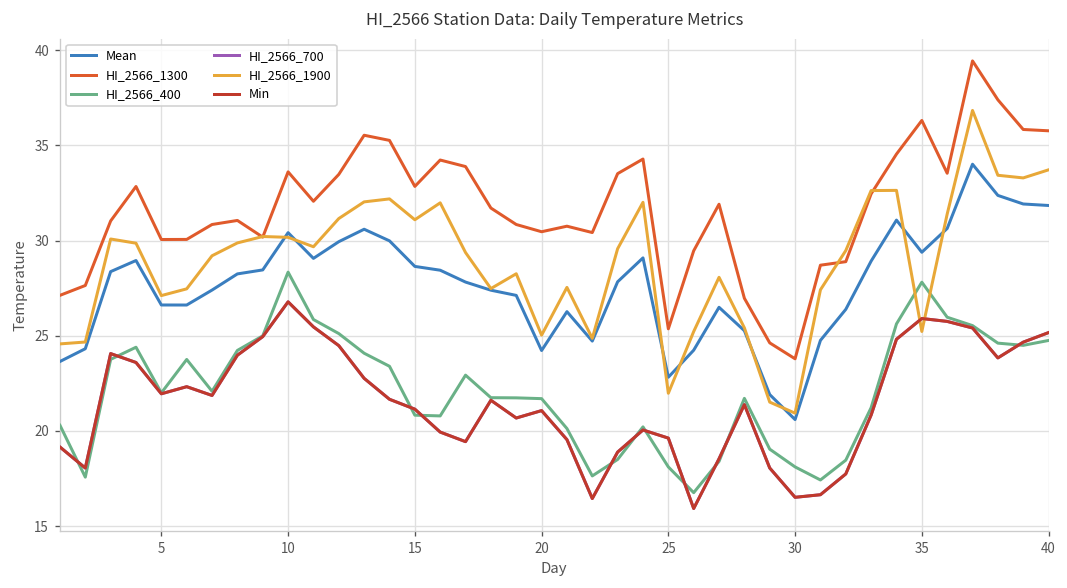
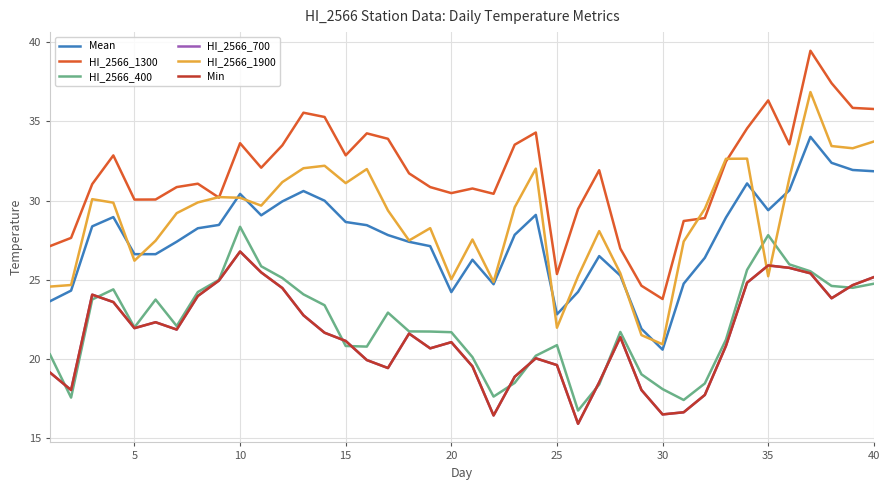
  {
    "Mean": {
      "5": 26.6,
      "10": 30.4,
      "15": 28.6,
      "20": 24.2,
      "25": 22.8,
      "30": 20.6,
      "35": 29.4,
      "40": 31.8
    },
    "HI_2566_400": {
      "10": 28.3,
      "15": 20.8,
      "20": 21.7,
-     "25": 18.1,
+     "25": 20.9,
      "30": 18.1,
      "35": 27.8,
      "40": 24.8
    },
    "HI_2566_1900": {
-     "5": 27.1,
+     "5": 26.2,
      "10": 30.2,
      "15": 31.1,
      "20": 25.0,
      "25": 22.0,
      "30": 20.9,
      "35": 25.2,
      "40": 33.7
    }
  }
